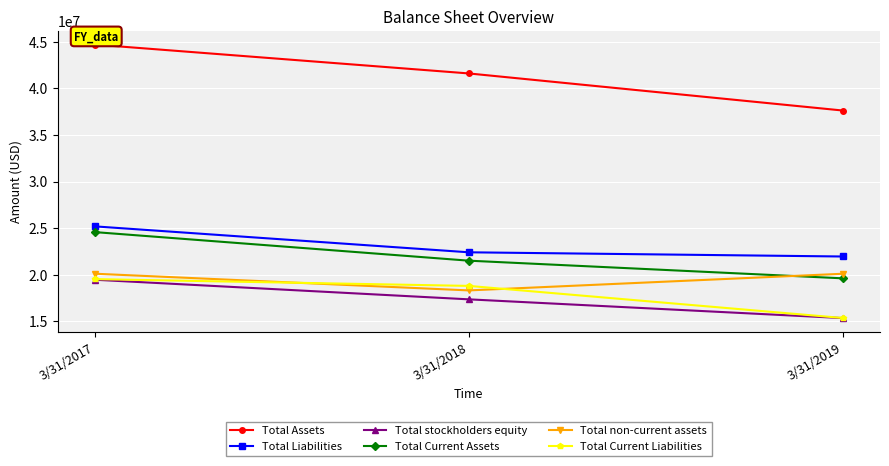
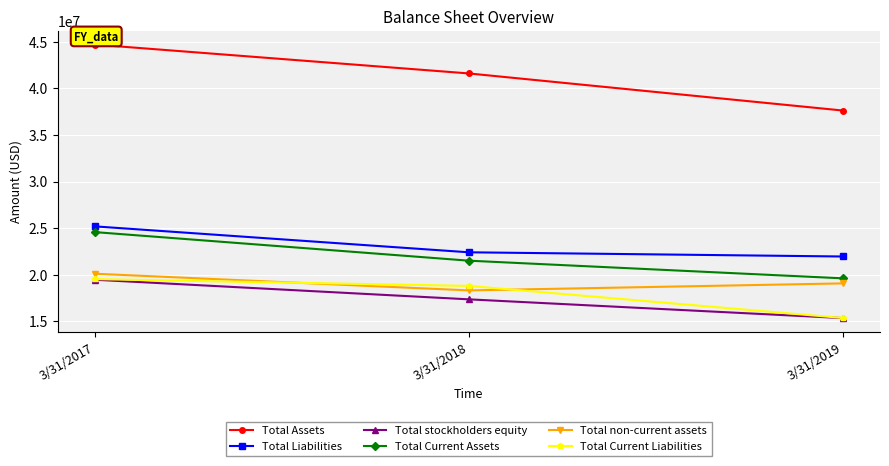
  {
    "Total Assets": {
      "3/31/2018": 42000000,
      "3/31/2019": 38000000
    },
    "Total Liabilities": {
      "3/31/2017": 25000000,
      "3/31/2018": 22000000,
      "3/31/2019": 22000000
    },
    "Total stockholders equity": {
      "3/31/2018": 17000000
    },
    "Total Current Assets": {
      "3/31/2017": 25000000,
      "3/31/2018": 22000000,
      "3/31/2019": 20000000
    },
    "Total non-current assets": {
      "3/31/2017": 20000000,
      "3/31/2018": 18000000,
-     "3/31/2019": 20000000
+     "3/31/2019": 19000000
    },
    "Total Current Liabilities": {
      "3/31/2018": 19000000
    }
  }
